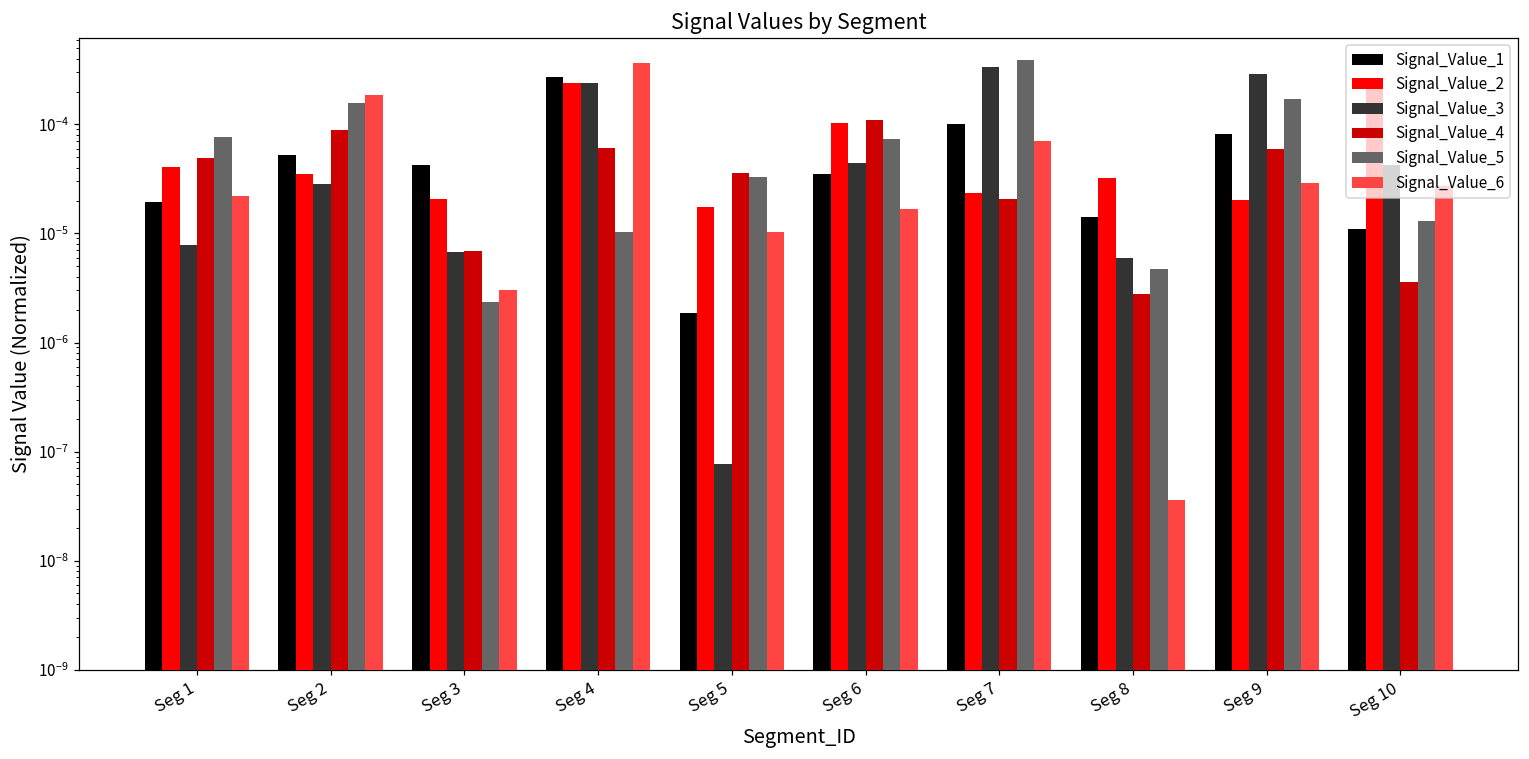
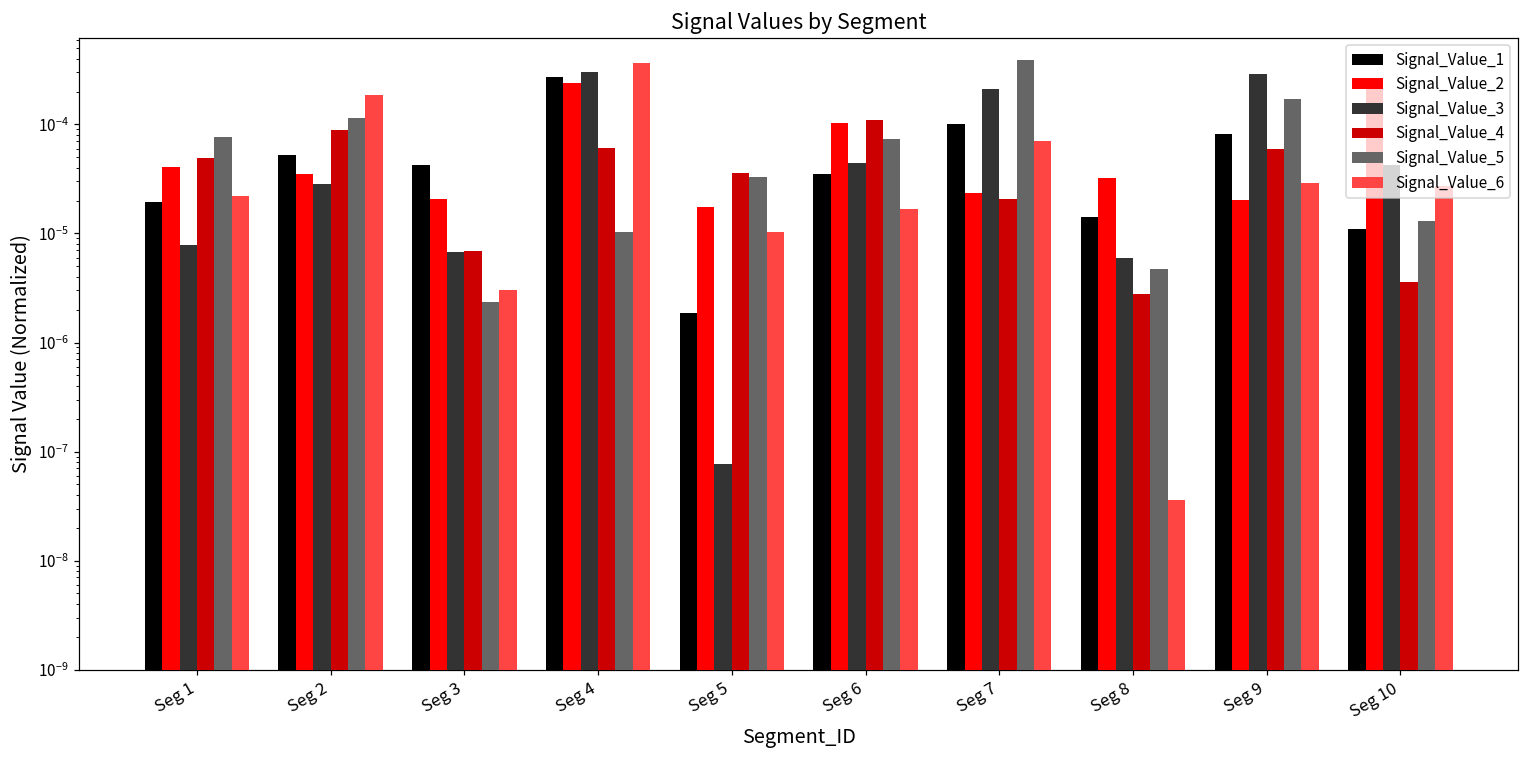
  {
    "Signal_Value_1": {
      "Seg 1": 0.00002,
      "Seg 2": 0.00005,
      "Seg 3": 0.000043,
      "Seg 4": 0.00027,
      "Seg 5": 0.0000019,
      "Seg 6": 0.000035,
      "Seg 7": 0.00010,
      "Seg 8": 0.000014,
      "Seg 9": 0.00008,
      "Seg 10": 0.000011
    },
    "Signal_Value_3": {
      "Seg 1": 0.000008,
      "Seg 2": 0.00003,
      "Seg 3": 0.000007,
-     "Seg 4": 0.00024,
+     "Seg 4": 0.00030,
      "Seg 5": 0.00000008,
      "Seg 6": 0.00004,
-     "Seg 7": 0.00033,
+     "Seg 7": 0.00021,
      "Seg 8": 0.000006,
      "Seg 9": 0.00029
    },
    "Signal_Value_5": {
      "Seg 1": 0.00008,
-     "Seg 2": 0.00016,
+     "Seg 2": 0.00012,
      "Seg 3": 0.0000023,
      "Seg 4": 0.00001,
      "Seg 5": 0.000033,
      "Seg 6": 0.00007,
      "Seg 7": 0.00039,
      "Seg 8": 0.000005,
      "Seg 9": 0.00017,
      "Seg 10": 0.000013
    },
    "Signal_Value_6": {
      "Seg 1": 0.000022,
      "Seg 2": 0.00019,
      "Seg 3": 0.0000030,
      "Seg 4": 0.00037,
      "Seg 5": 0.00001,
      "Seg 6": 0.000017,
      "Seg 7": 0.00007,
      "Seg 8": 0.000000036,
      "Seg 9": 0.00003
    }
  }
